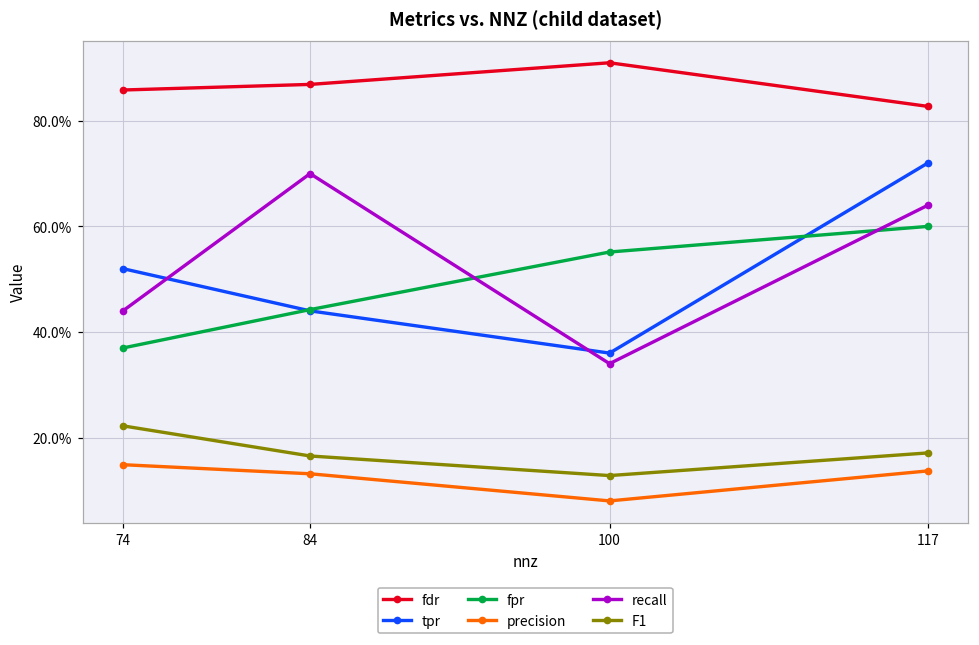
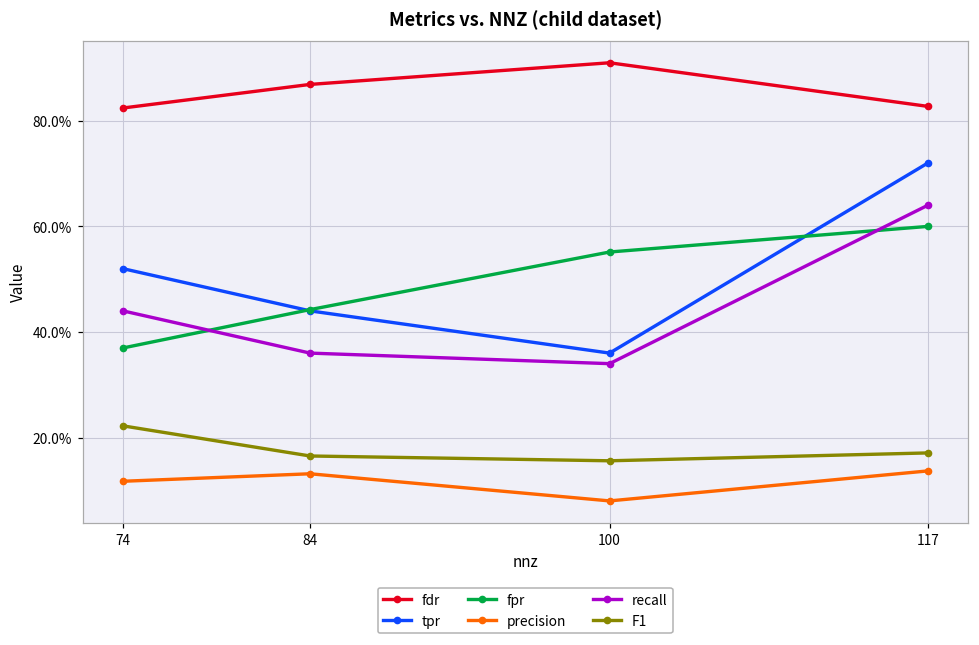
  {
    "fdr": {
-     "74": "86%",
+     "74": "82%",
      "84": "87%",
      "100": "91%",
      "117": "83%"
    },
    "tpr": {
      "74": "52%",
      "100": "36%",
      "117": "72%"
    },
    "fpr": {
      "74": "37%",
      "100": "55%",
      "117": "60%"
    },
    "precision": {
-     "74": "15%",
+     "74": "12%",
      "84": "13%",
      "100": "8%",
      "117": "14%"
    },
    "recall": {
      "74": "44%",
-     "84": "70%",
+     "84": "36%",
      "100": "34%",
      "117": "64%"
    },
    "F1": {
      "74": "22%",
      "84": "17%",
-     "100": "13%",
+     "100": "16%",
      "117": "17%"
    }
  }
